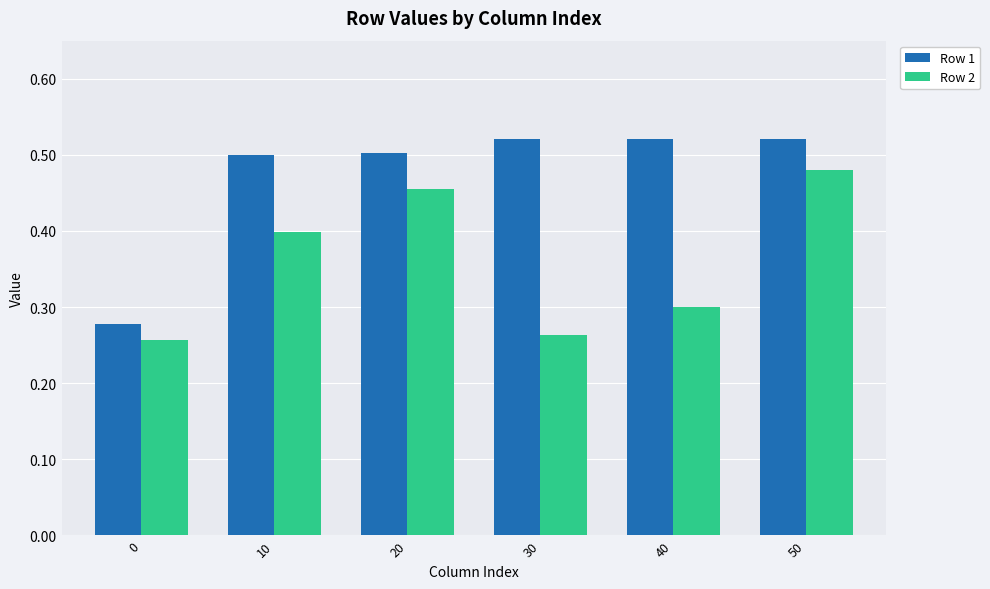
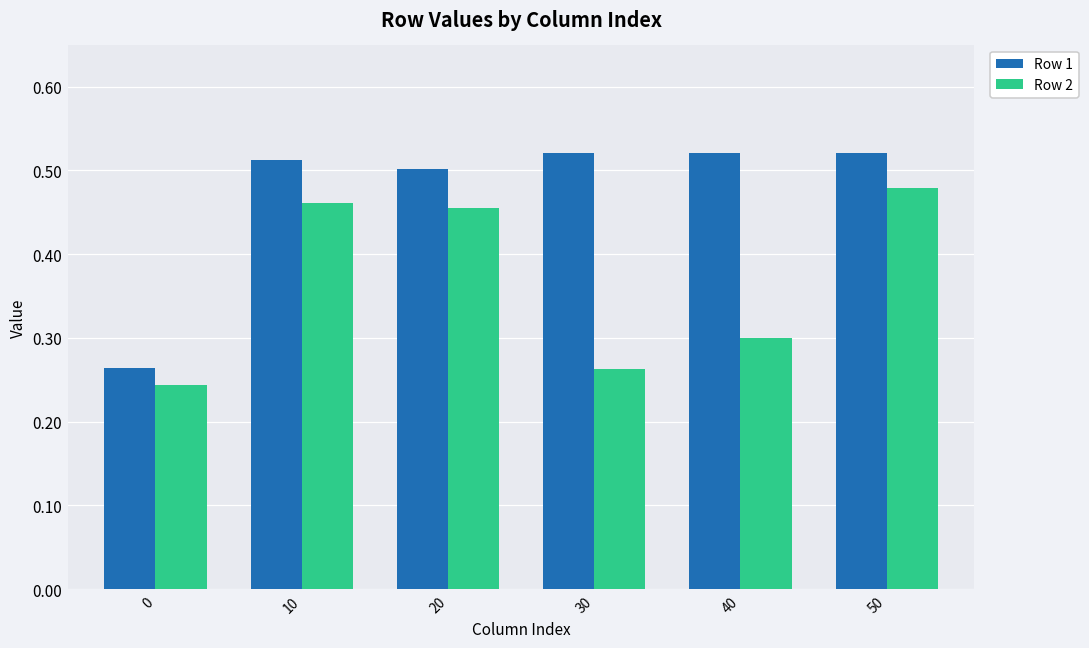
  {
    "Row 1": {
-     "0": 0.28,
-     "10": 0.50,
+     "0": 0.26,
+     "10": 0.51,
      "20": 0.50,
      "30": 0.52,
      "40": 0.52,
      "50": 0.52
    },
    "Row 2": {
-     "0": 0.26,
-     "10": 0.40,
+     "0": 0.24,
+     "10": 0.46,
      "20": 0.46,
      "30": 0.26,
      "40": 0.30,
      "50": 0.48
    }
  }
